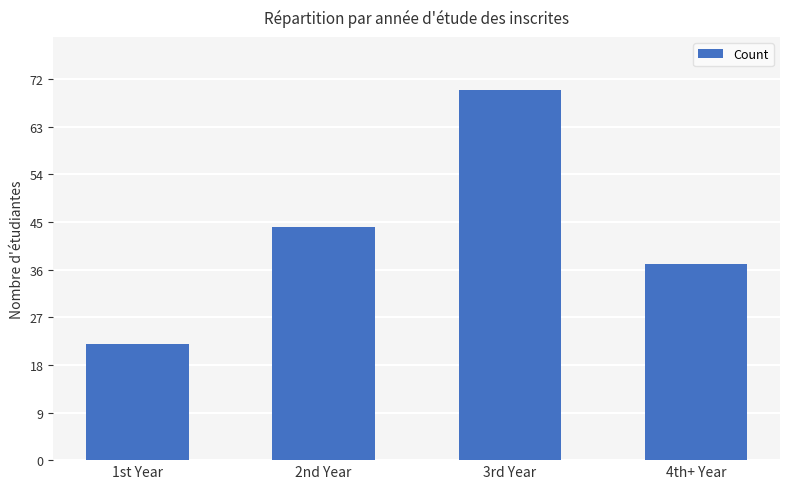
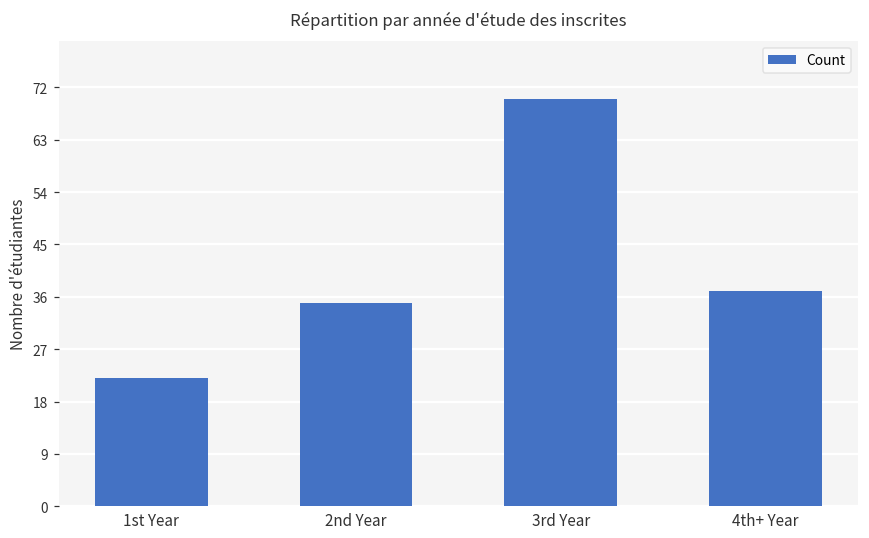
  {
    "1st Year": 22,
-   "2nd Year": 44,
+   "2nd Year": 35,
    "3rd Year": 70,
    "4th+ Year": 37
  }
